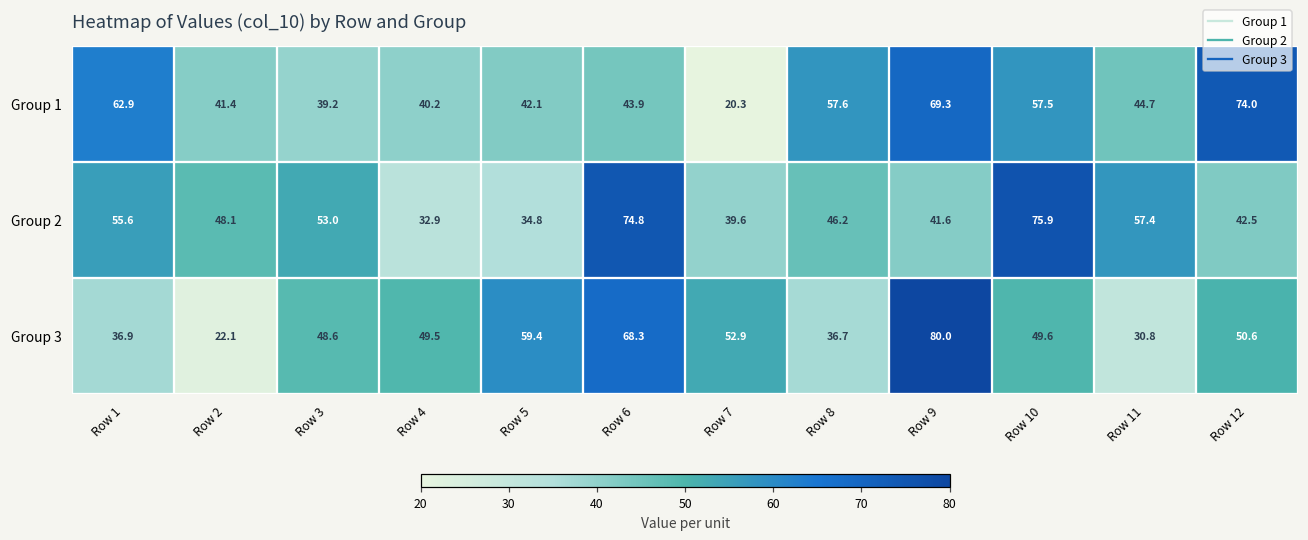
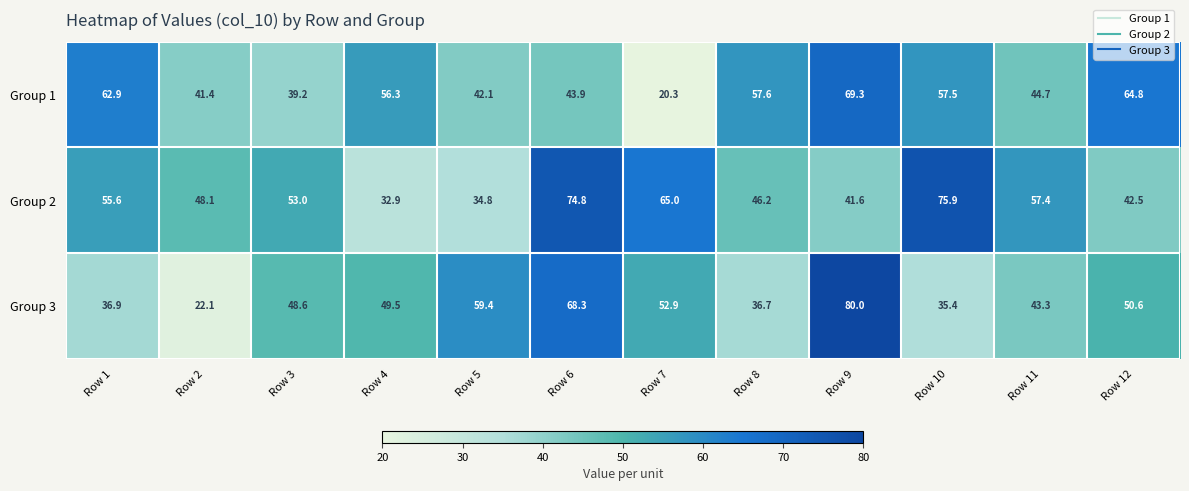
  {
    "Group 1": {
      "Row 1": 62.9,
      "Row 2": 41.4,
      "Row 3": 39.2,
-     "Row 4": 40.2,
+     "Row 4": 56.3,
      "Row 5": 42.1,
      "Row 6": 43.9,
      "Row 7": 20.3,
      "Row 8": 57.6,
      "Row 9": 69.3,
      "Row 10": 57.5,
      "Row 11": 44.7,
-     "Row 12": 74.0
+     "Row 12": 64.8
    },
    "Group 2": {
      "Row 1": 55.6,
      "Row 2": 48.1,
      "Row 3": 53.0,
      "Row 4": 32.9,
      "Row 5": 34.8,
      "Row 6": 74.8,
-     "Row 7": 39.6,
+     "Row 7": 65.0,
      "Row 8": 46.2,
      "Row 9": 41.6,
      "Row 10": 75.9,
      "Row 11": 57.4,
      "Row 12": 42.5
    },
    "Group 3": {
      "Row 1": 36.9,
      "Row 2": 22.1,
      "Row 3": 48.6,
      "Row 4": 49.5,
      "Row 5": 59.4,
      "Row 6": 68.3,
      "Row 7": 52.9,
      "Row 8": 36.7,
      "Row 9": 80.0,
-     "Row 10": 49.6,
-     "Row 11": 30.8,
+     "Row 10": 35.4,
+     "Row 11": 43.3,
      "Row 12": 50.6
    }
  }
